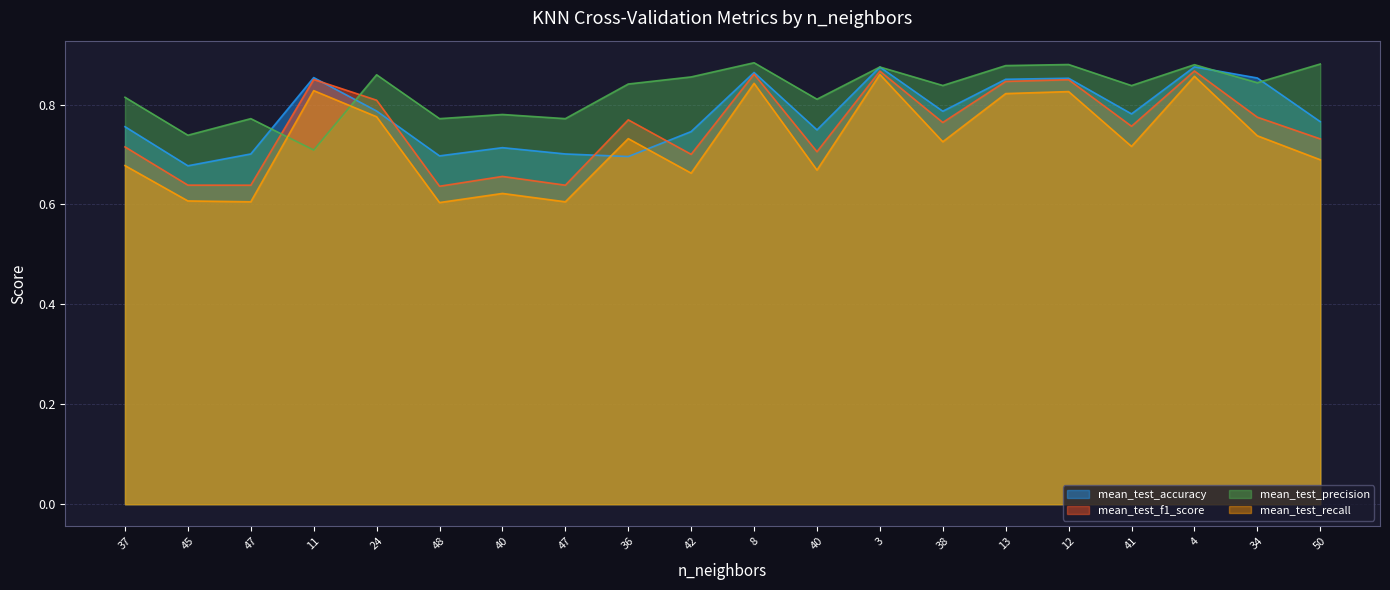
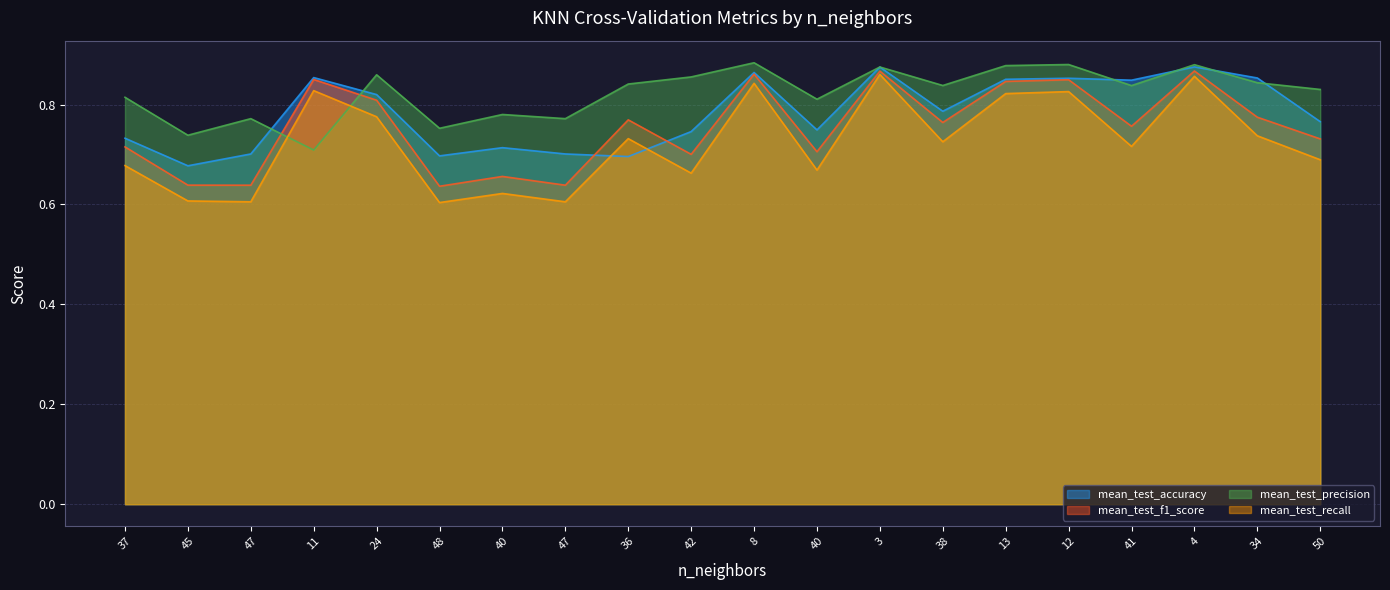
  {
    "mean_test_accuracy": {
-     "37": 0.76,
+     "37": 0.73,
      "45": 0.68,
-     "24": 0.79,
+     "24": 0.82,
      "48": 0.70,
      "36": 0.70,
      "42": 0.75,
      "38": 0.79,
-     "41": 0.78,
+     "41": 0.85,
      "34": 0.85,
      "50": 0.77
    },
    "mean_test_precision": {
      "37": 0.81,
      "45": 0.74,
      "11": 0.71,
      "24": 0.86,
-     "48": 0.77,
+     "48": 0.75,
      "36": 0.84,
      "42": 0.86,
      "8": 0.88,
      "38": 0.84,
      "13": 0.88,
      "12": 0.88,
      "41": 0.84,
      "34": 0.84,
-     "50": 0.88
+     "50": 0.83
    }
  }
